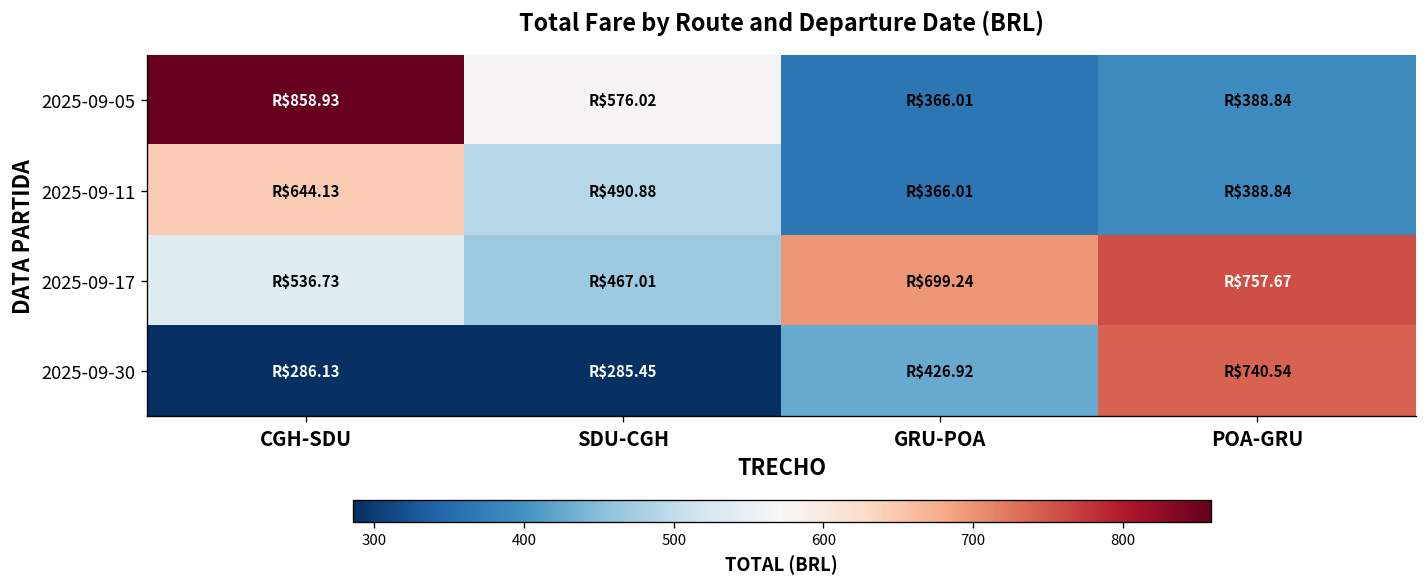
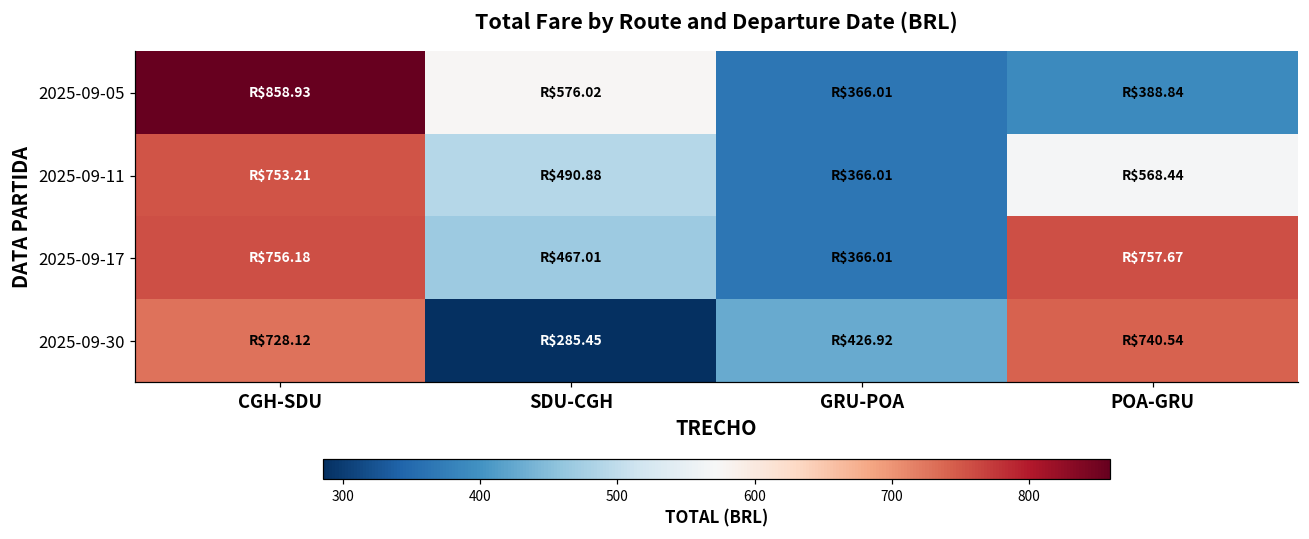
  {
    "2025-09-05": {
      "CGH-SDU": "$858.93",
      "SDU-CGH": "$576.02",
      "GRU-POA": "$366.01",
      "POA-GRU": "$388.84"
    },
    "2025-09-11": {
-     "CGH-SDU": "$644.13",
+     "CGH-SDU": "$753.21",
      "SDU-CGH": "$490.88",
      "GRU-POA": "$366.01",
-     "POA-GRU": "$388.84"
+     "POA-GRU": "$568.44"
    },
    "2025-09-17": {
-     "CGH-SDU": "$536.73",
+     "CGH-SDU": "$756.18",
      "SDU-CGH": "$467.01",
-     "GRU-POA": "$699.24",
+     "GRU-POA": "$366.01",
      "POA-GRU": "$757.67"
    },
    "2025-09-30": {
-     "CGH-SDU": "$286.13",
+     "CGH-SDU": "$728.12",
      "SDU-CGH": "$285.45",
      "GRU-POA": "$426.92",
      "POA-GRU": "$740.54"
    }
  }
